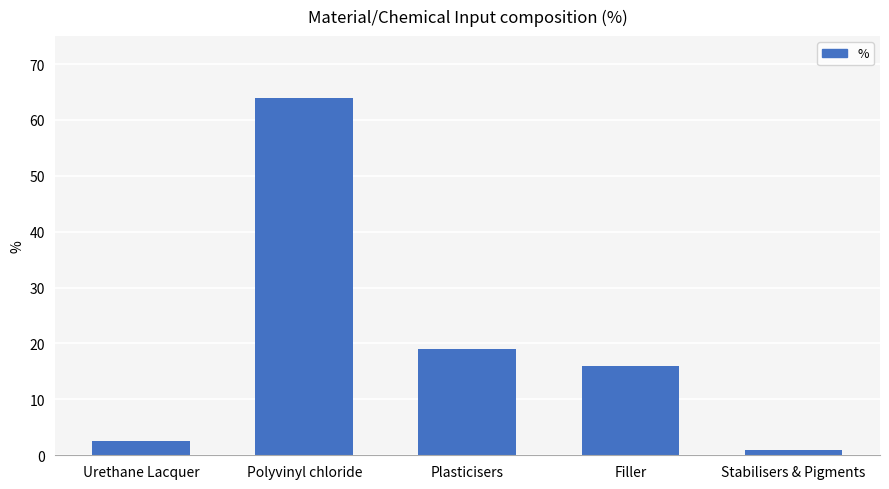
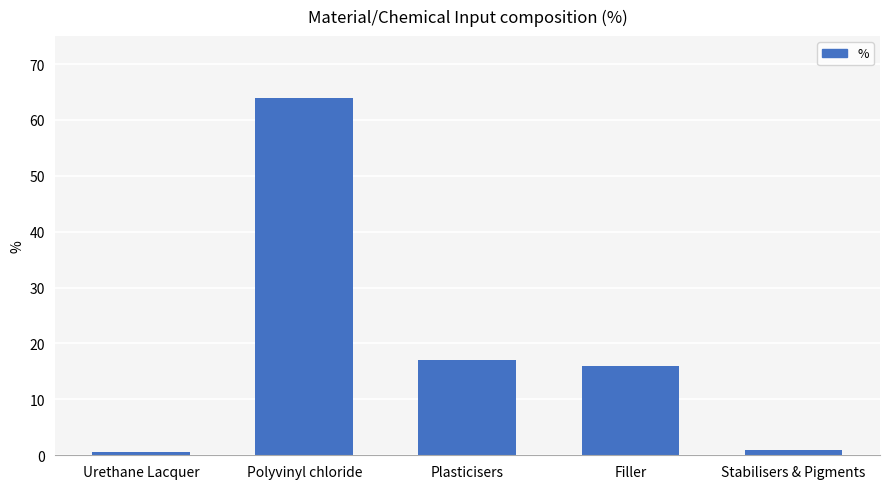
  {
-   "Urethane Lacquer": 3,
+   "Urethane Lacquer": 1,
    "Polyvinyl chloride": 64,
-   "Plasticisers": 19,
+   "Plasticisers": 17,
    "Filler": 16,
    "Stabilisers & Pigments": 1
  }
